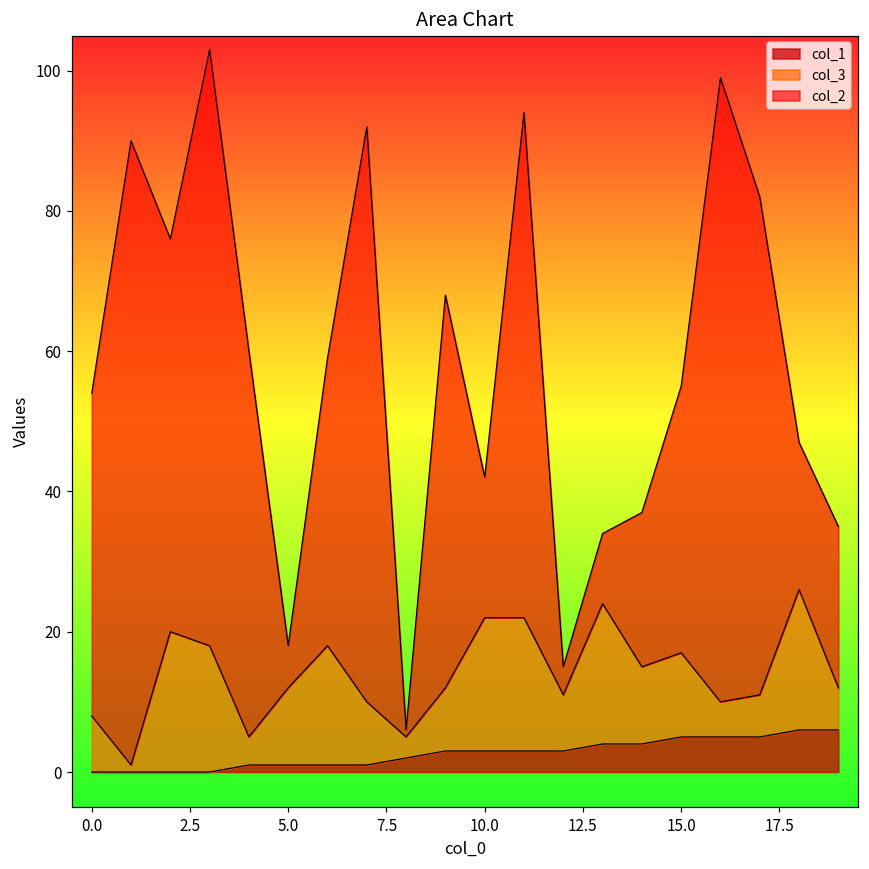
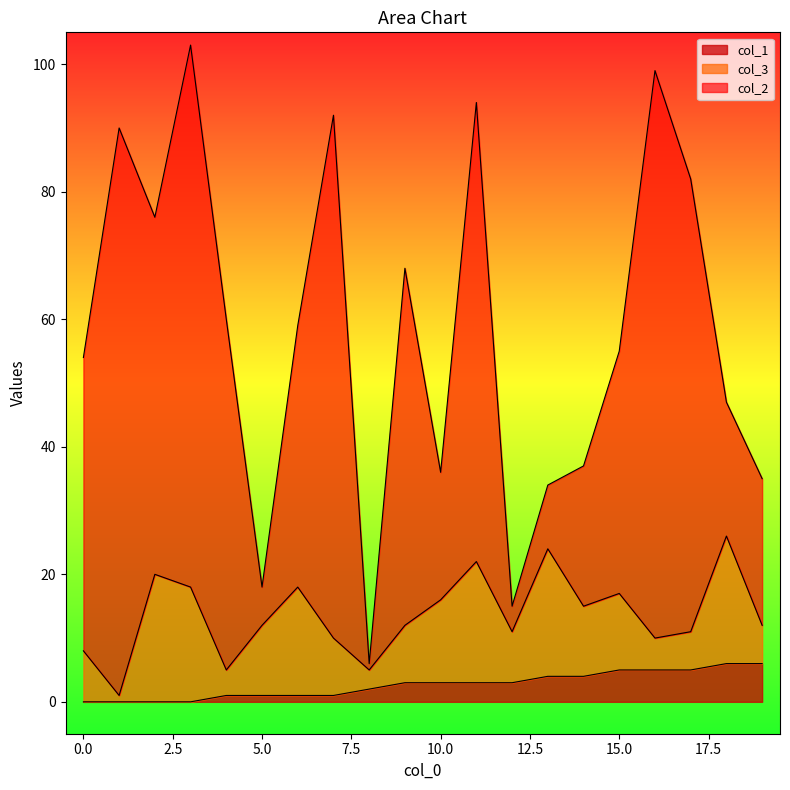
  {
    "col_3": {
      "0.0": 8,
      "5.0": 11,
-     "10.0": 19,
+     "10.0": 13,
      "15.0": 12
    }
  }
